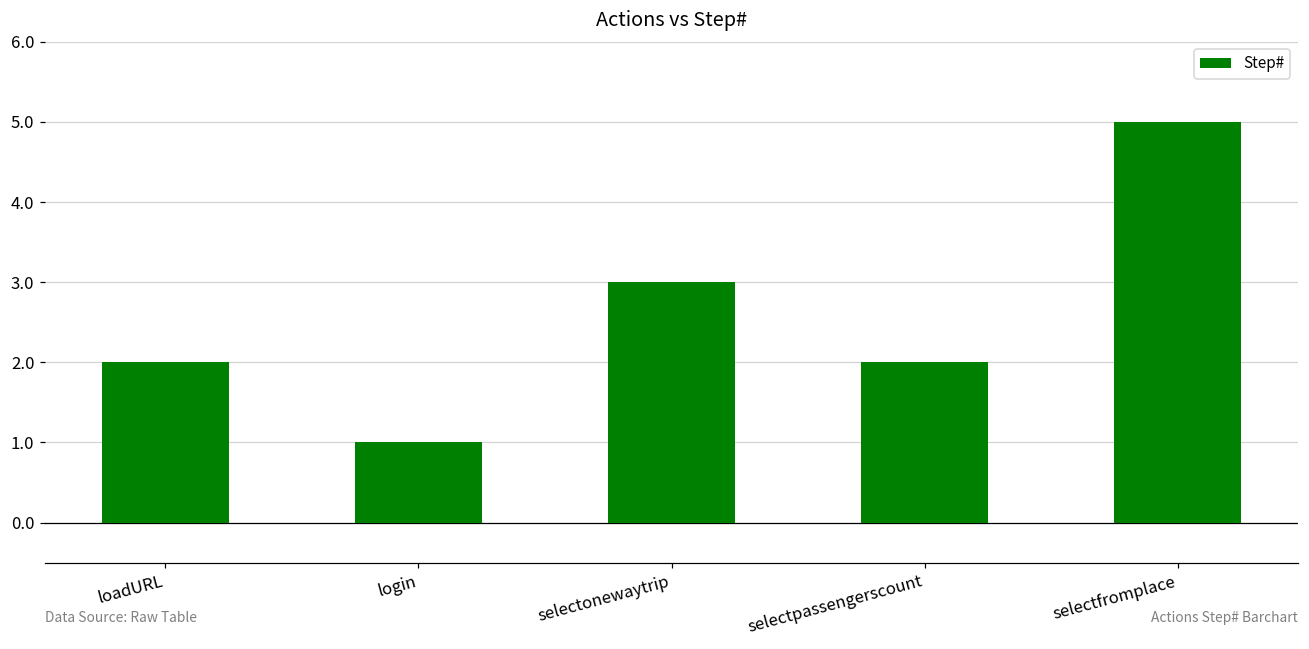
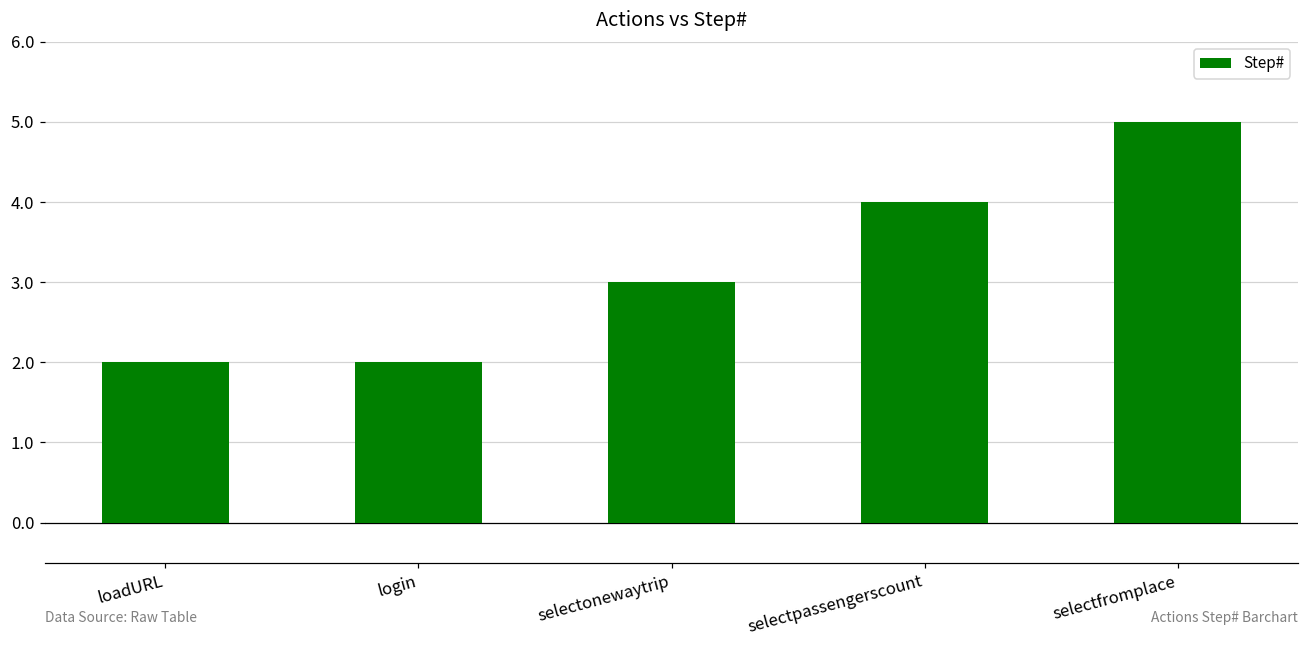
  {
    "loadURL": 2,
-   "login": 1,
+   "login": 2,
    "selectonewaytrip": 3,
-   "selectpassengerscount": 2,
+   "selectpassengerscount": 4,
    "selectfromplace": 5
  }
